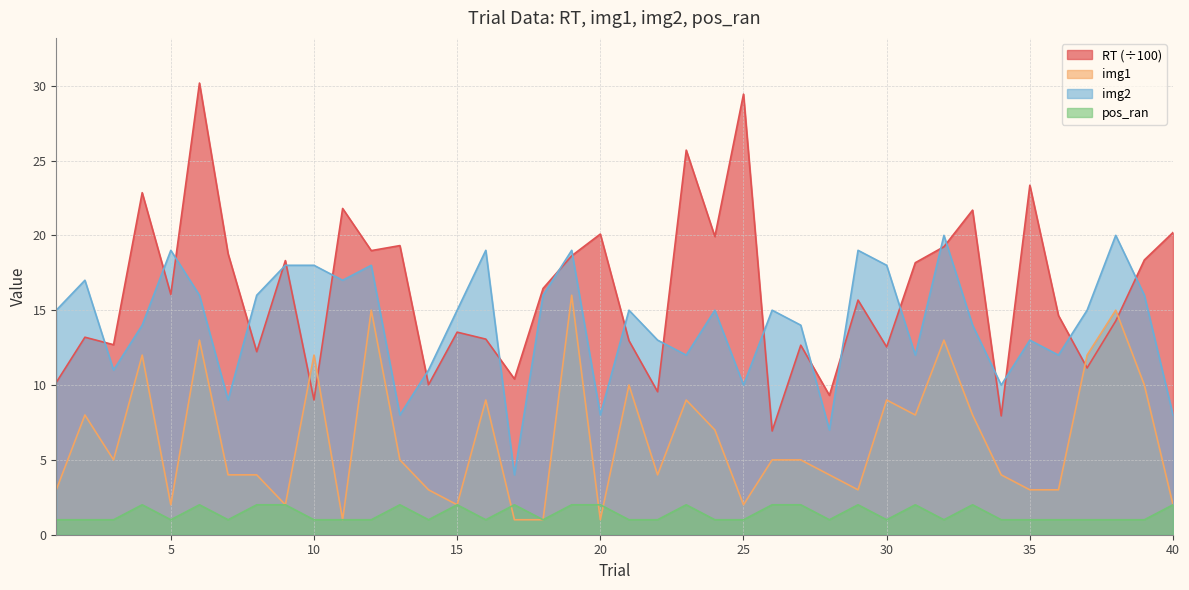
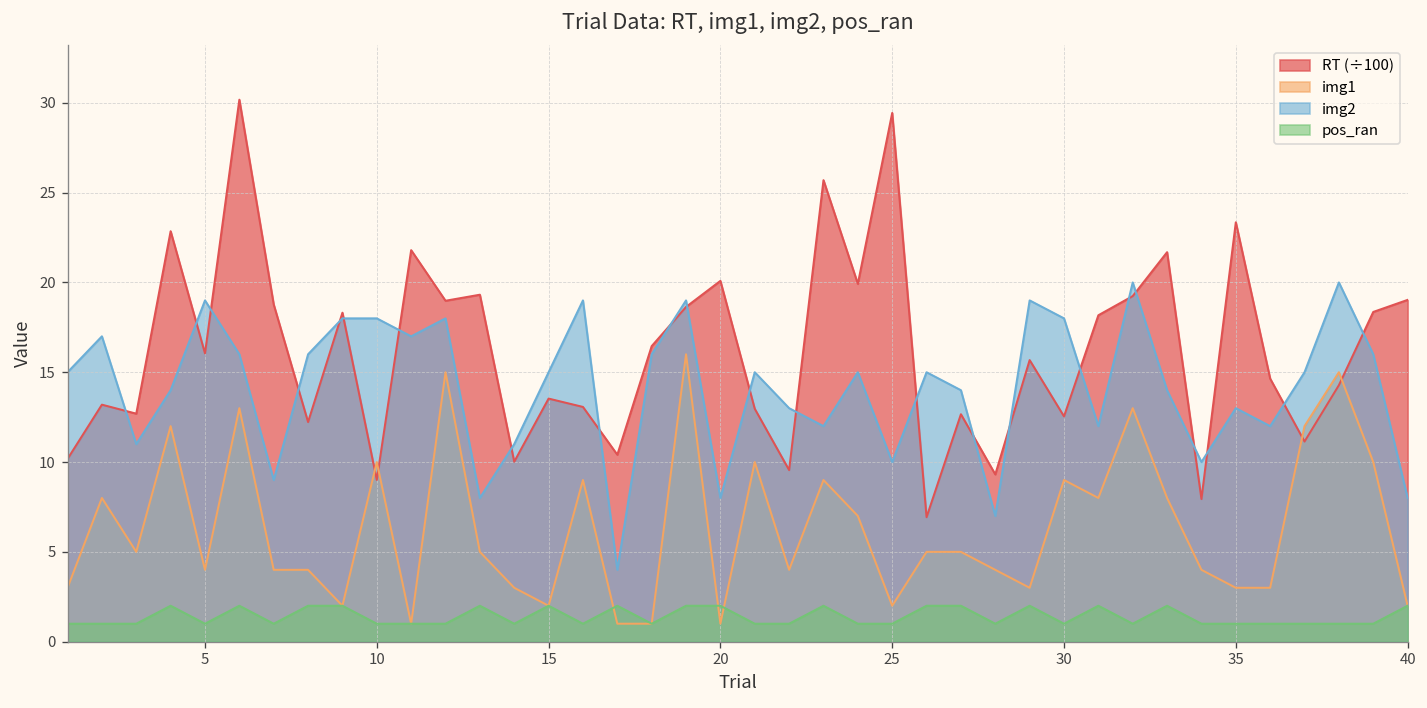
  {
    "RT (÷100)": {
      "5": 16.0,
      "10": 9.0,
      "15": 13.5,
      "20": 20.1,
      "25": 29.4,
      "30": 12.5,
      "35": 23.3,
-     "40": 20.2
+     "40": 19.0
    },
    "img1": {
-     "5": 2,
-     "10": 12,
+     "5": 4,
+     "10": 10,
      "20": 1,
      "25": 2,
      "30": 9,
      "35": 3
    },
    "img2": {
      "5": 19.0,
      "10": 18.0,
      "15": 15.0,
      "20": 8.0,
      "25": 10.0,
      "30": 18.0,
      "35": 13.0,
      "40": 8.0
    },
    "pos_ran": {
      "5": 1.0,
      "10": 1.0,
      "20": 2.0,
      "25": 1.0,
      "30": 1.0,
      "35": 1.0
    }
  }
